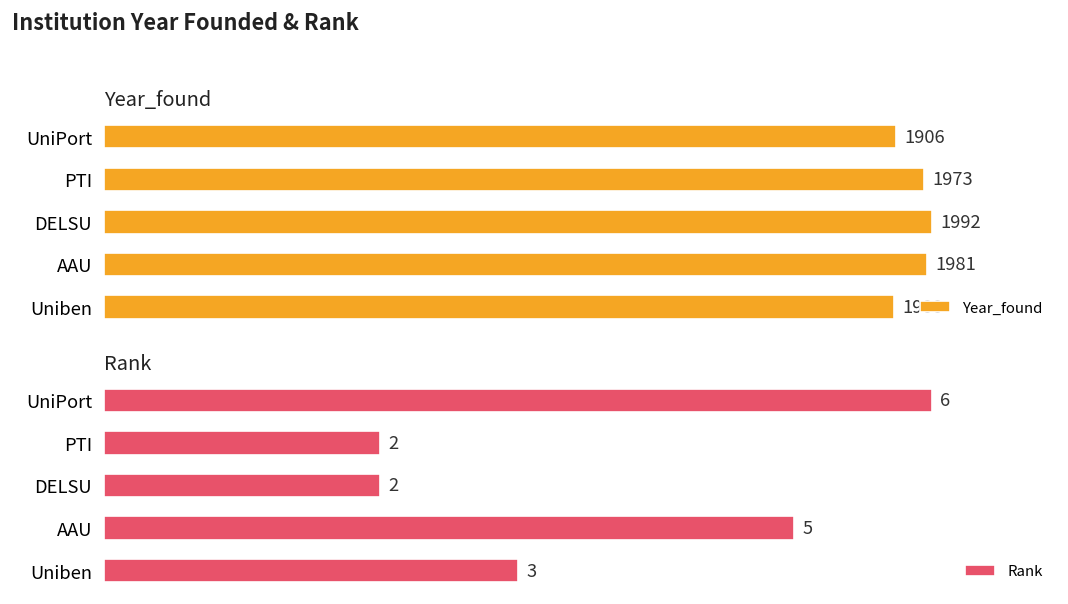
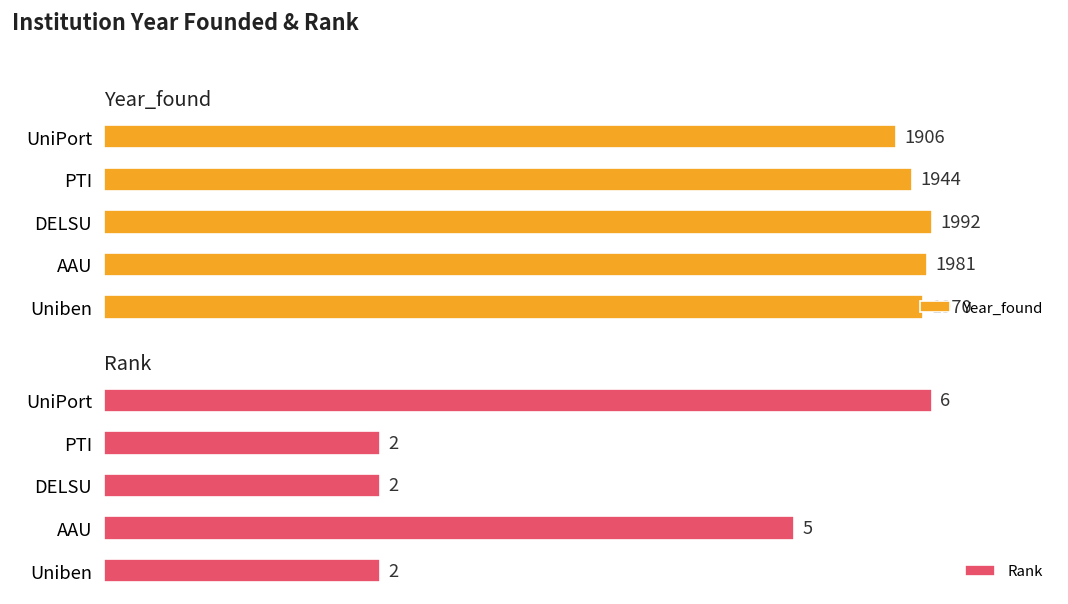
  {
    "Year_found": {
      "UniPort": 1906,
-     "PTI": 1973,
+     "PTI": 1944,
      "DELSU": 1992,
      "AAU": 1981,
-     "Uniben": 1900
+     "Uniben": 1970
    },
    "Rank": {
      "UniPort": 6,
      "PTI": 2,
      "DELSU": 2,
      "AAU": 5,
-     "Uniben": 3
+     "Uniben": 2
    }
  }
